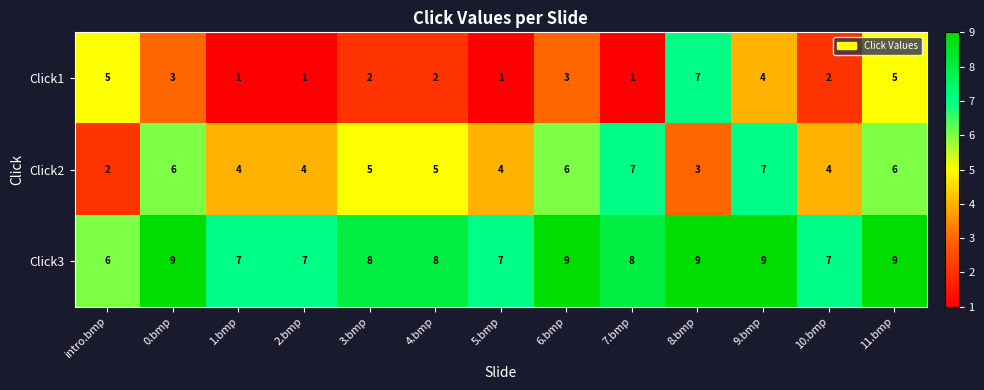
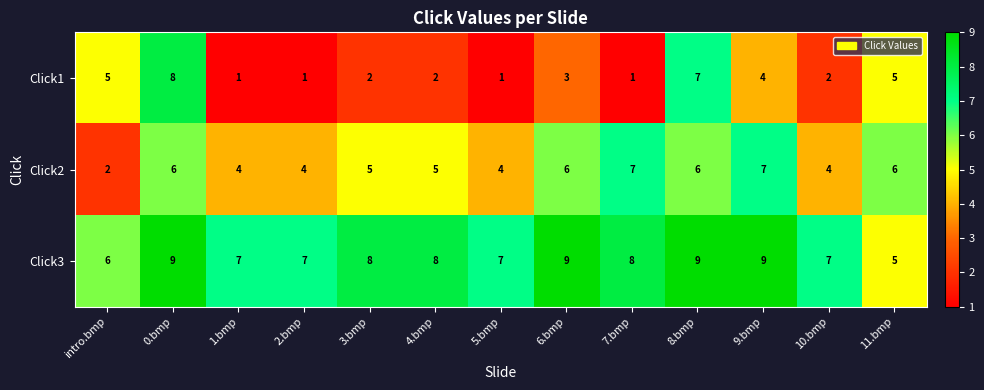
  {
    "Click1": {
      "intro.bmp": 5,
-     "0.bmp": 3,
+     "0.bmp": 8,
      "1.bmp": 1,
      "2.bmp": 1,
      "3.bmp": 2,
      "4.bmp": 2,
      "5.bmp": 1,
      "6.bmp": 3,
      "7.bmp": 1,
      "8.bmp": 7,
      "9.bmp": 4,
      "10.bmp": 2,
      "11.bmp": 5
    },
    "Click2": {
      "intro.bmp": 2,
      "0.bmp": 6,
      "1.bmp": 4,
      "2.bmp": 4,
      "3.bmp": 5,
      "4.bmp": 5,
      "5.bmp": 4,
      "6.bmp": 6,
      "7.bmp": 7,
-     "8.bmp": 3,
+     "8.bmp": 6,
      "9.bmp": 7,
      "10.bmp": 4,
      "11.bmp": 6
    },
    "Click3": {
      "intro.bmp": 6,
      "0.bmp": 9,
      "1.bmp": 7,
      "2.bmp": 7,
      "3.bmp": 8,
      "4.bmp": 8,
      "5.bmp": 7,
      "6.bmp": 9,
      "7.bmp": 8,
      "8.bmp": 9,
      "9.bmp": 9,
      "10.bmp": 7,
-     "11.bmp": 9
+     "11.bmp": 5
    }
  }
